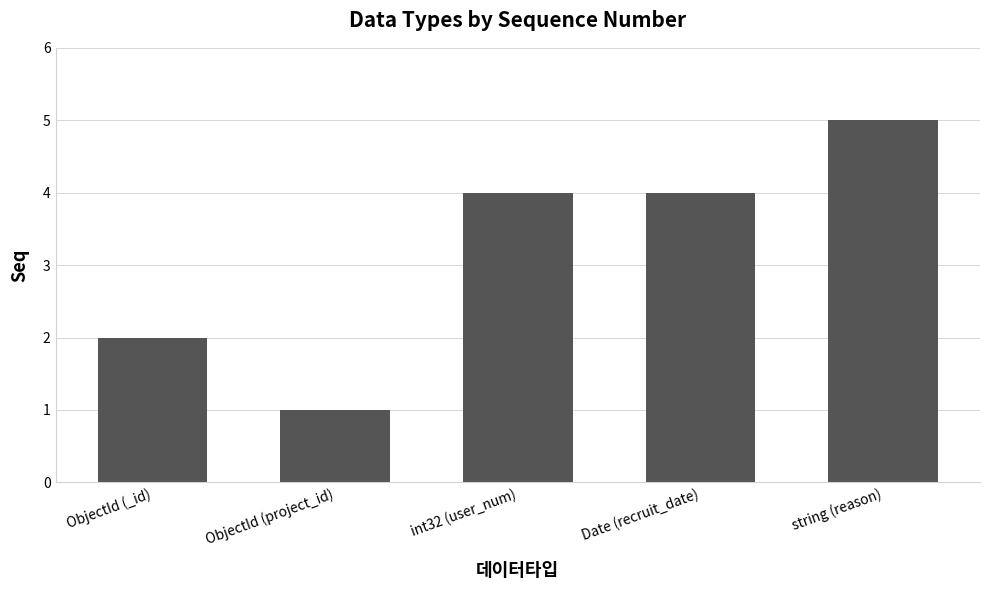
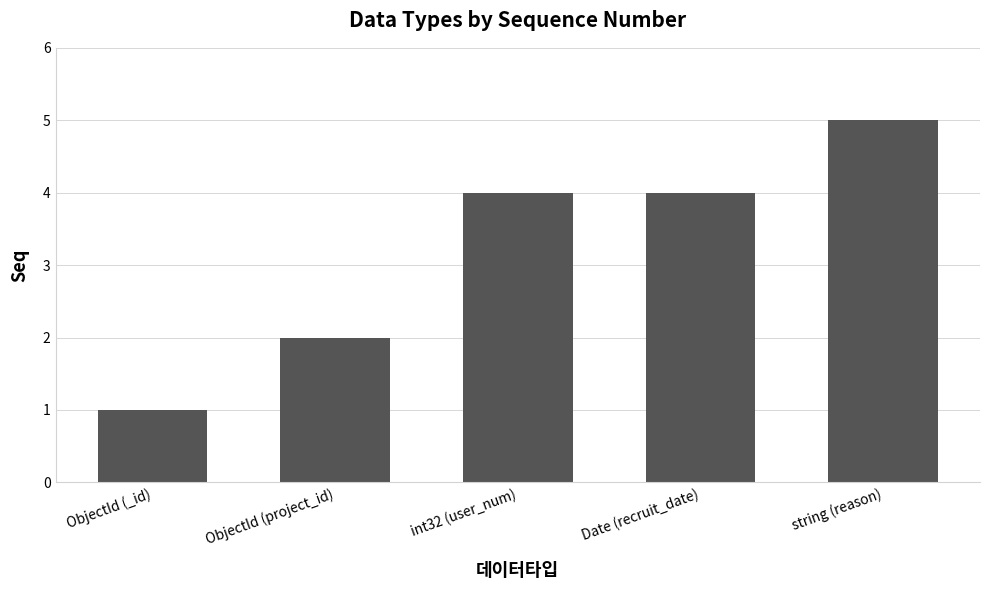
  {
-   "ObjectId (_id)": 2,
-   "ObjectId (project_id)": 1,
+   "ObjectId (_id)": 1,
+   "ObjectId (project_id)": 2,
    "int32 (user_num)": 4,
    "Date (recruit_date)": 4,
    "string (reason)": 5
  }
